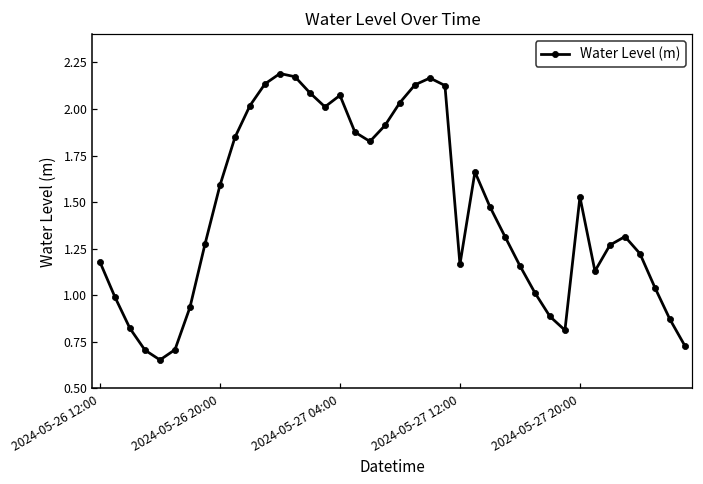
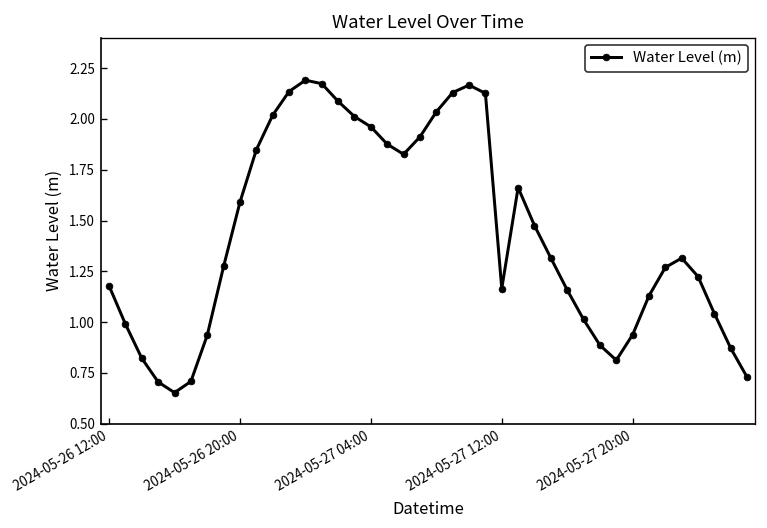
  {
    "2024-05-26 12:00": 1.18,
    "2024-05-26 20:00": 1.59,
-   "2024-05-27 04:00": 2.07,
+   "2024-05-27 04:00": 1.96,
    "2024-05-27 12:00": 1.17,
-   "2024-05-27 20:00": 1.53
+   "2024-05-27 20:00": 0.94
  }
